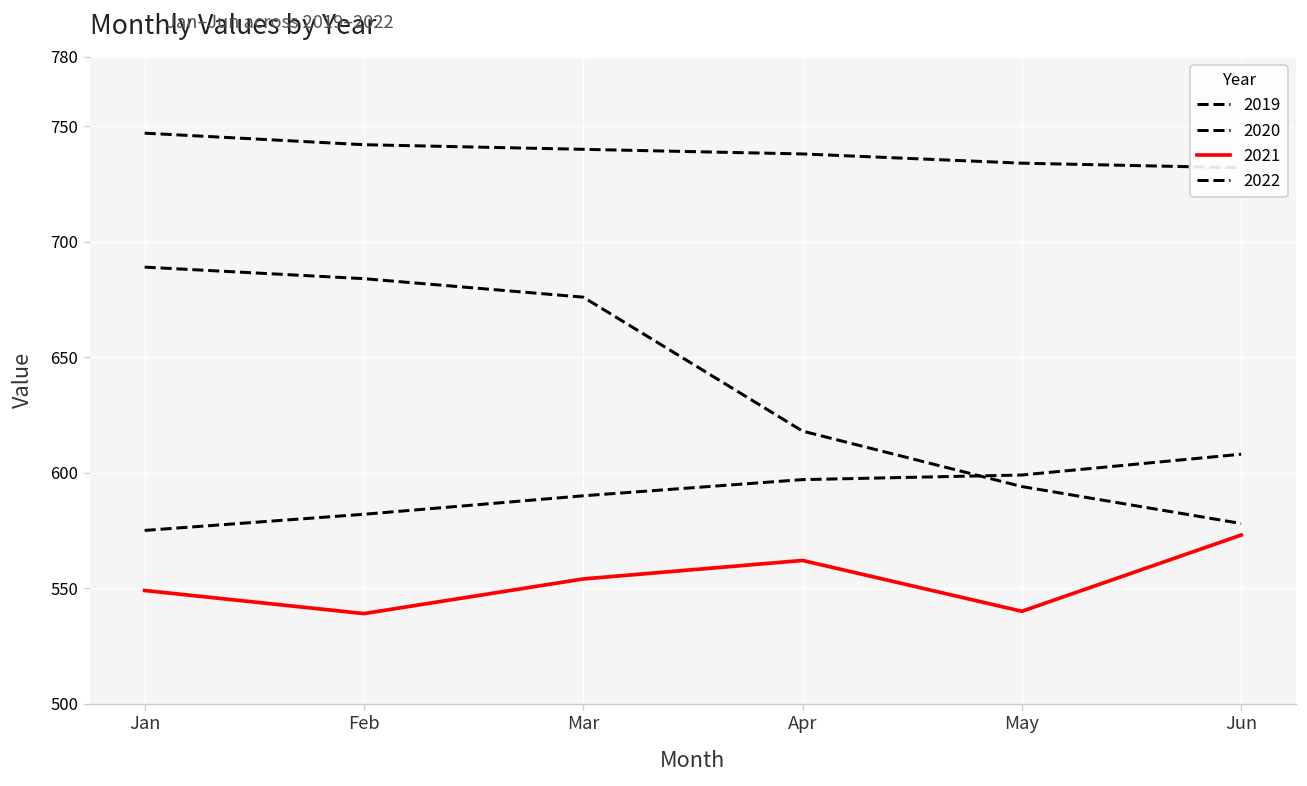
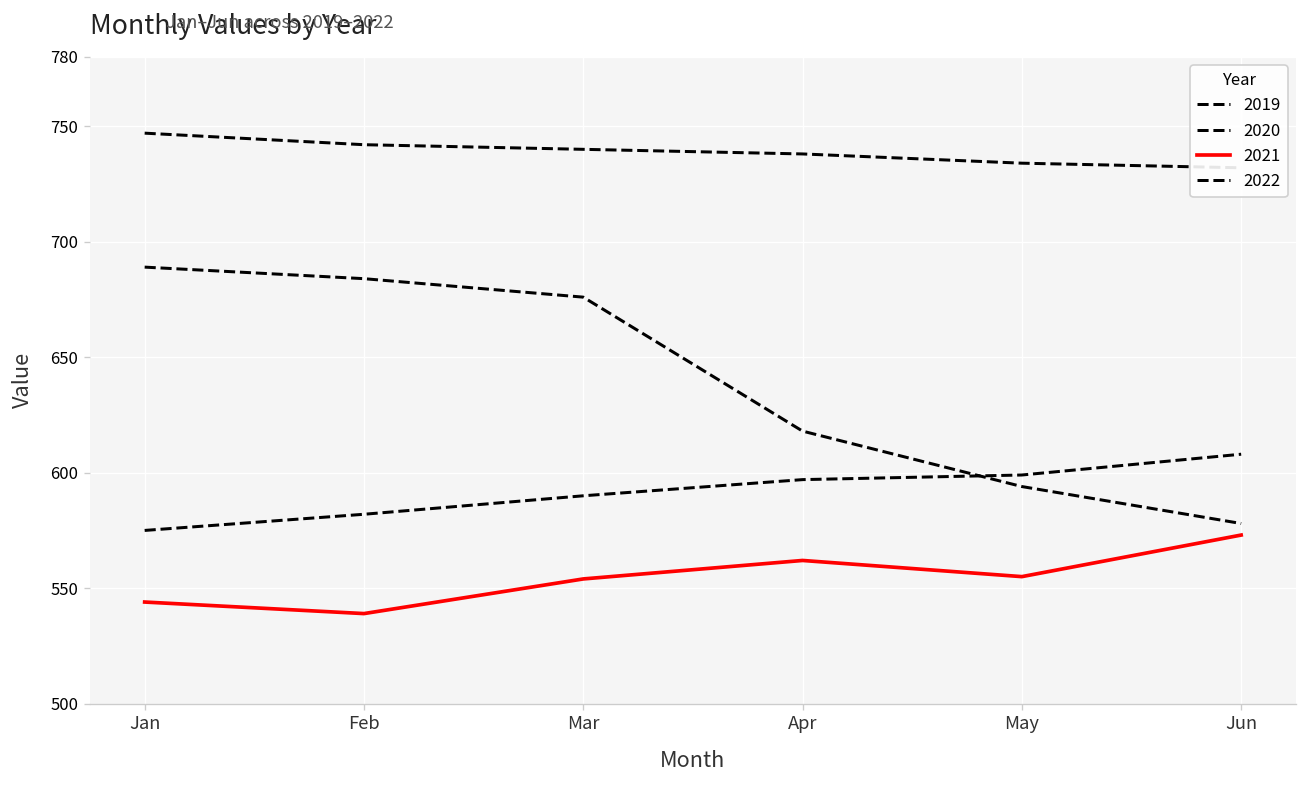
  {
    "2021": {
-     "Jan": 549,
+     "Jan": 544,
      "Feb": 539,
      "Mar": 554,
      "Apr": 562,
-     "May": 540,
+     "May": 555,
      "Jun": 573
    }
  }
